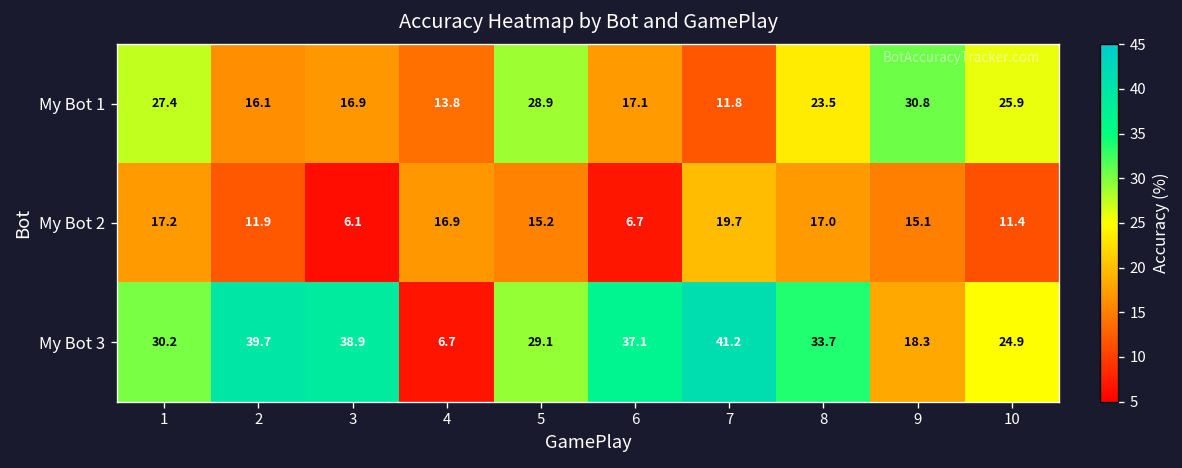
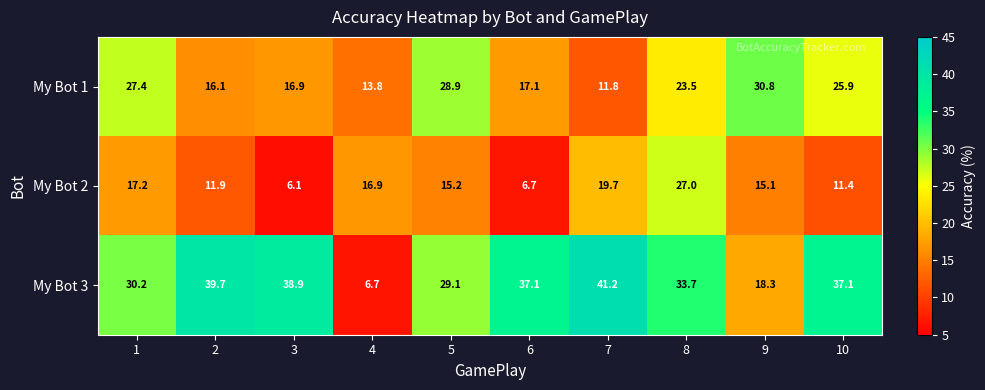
  {
    "My Bot 1": {
      "1": 27.4,
      "2": 16.1,
      "3": 16.9,
      "4": 13.8,
      "5": 28.9,
      "6": 17.1,
      "7": 11.8,
      "8": 23.5,
      "10": 25.9
    },
    "My Bot 2": {
      "1": 17.2,
      "2": 11.9,
      "3": 6.1,
      "4": 16.9,
      "5": 15.2,
      "6": 6.7,
      "7": 19.7,
-     "8": 17.0,
+     "8": 27.0,
      "9": 15.1,
      "10": 11.4
    },
    "My Bot 3": {
      "1": 30.2,
      "2": 39.7,
      "3": 38.9,
      "4": 6.7,
      "5": 29.1,
      "6": 37.1,
      "7": 41.2,
      "8": 33.7,
      "9": 18.3,
-     "10": 24.9
+     "10": 37.1
    }
  }
